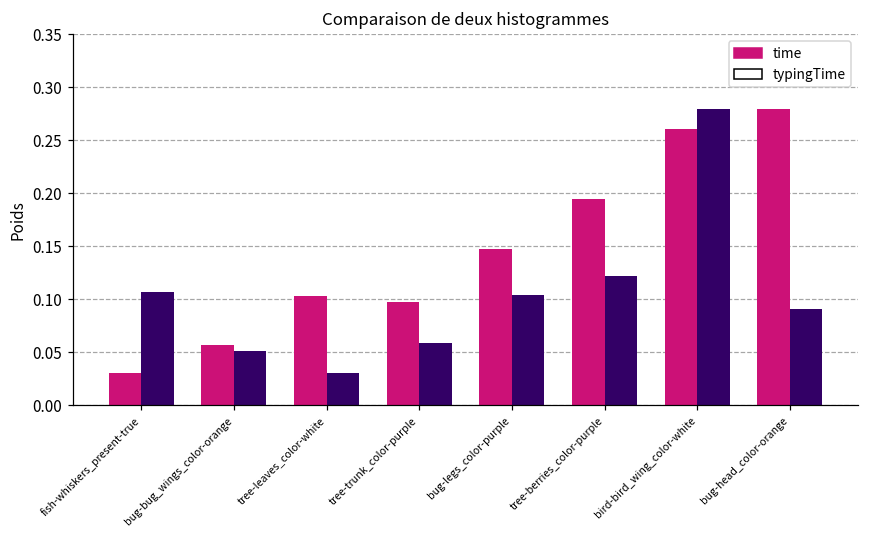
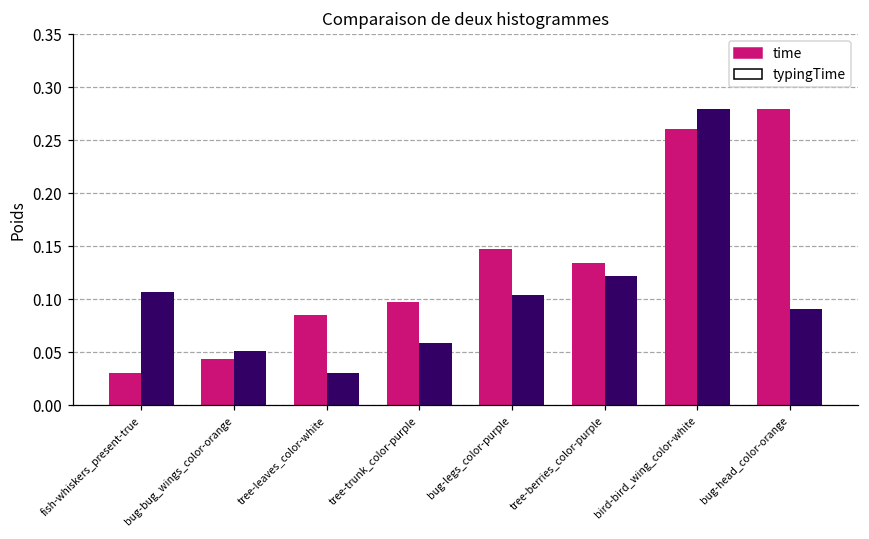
  {
    "time": {
      "fish-whiskers_present-true": 0.03,
-     "bug-bug_wings_color-orange": 0.06,
-     "tree-leaves_color-white": 0.10,
+     "bug-bug_wings_color-orange": 0.04,
+     "tree-leaves_color-white": 0.08,
      "tree-trunk_color-purple": 0.10,
      "bug-legs_color-purple": 0.15,
-     "tree-berries_color-purple": 0.20,
+     "tree-berries_color-purple": 0.13,
      "bird-bird_wing_color-white": 0.26,
      "bug-head_color-orange": 0.28
    }
  }
